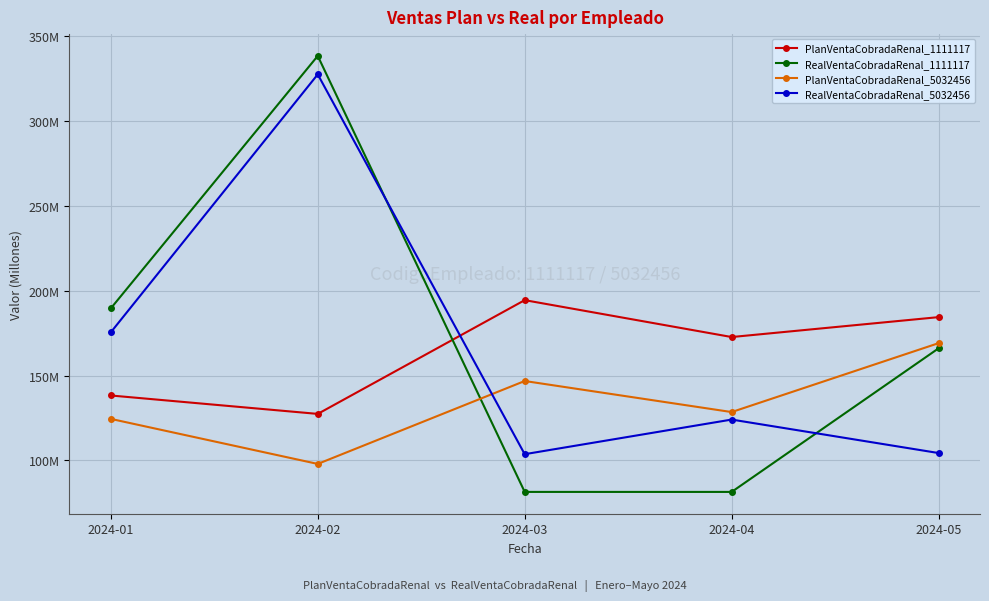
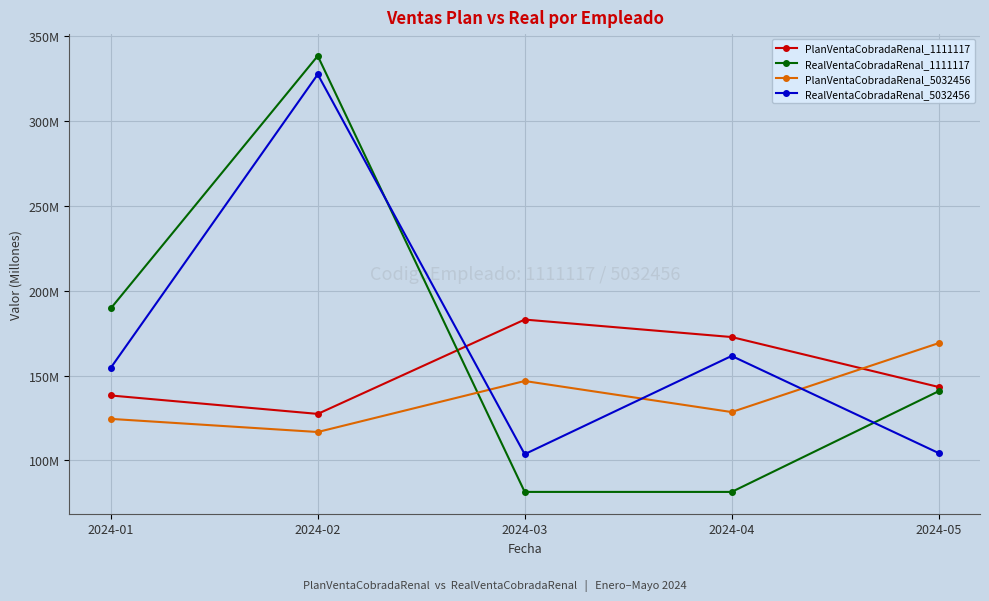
  {
    "PlanVentaCobradaRenal_1111117": {
      "2024-01": 138000000,
      "2024-02": 127000000,
-     "2024-03": 195000000,
+     "2024-03": 183000000,
      "2024-04": 173000000,
-     "2024-05": 185000000
+     "2024-05": 143000000
    },
    "RealVentaCobradaRenal_1111117": {
      "2024-01": 190000000,
      "2024-02": 339000000,
      "2024-03": 81000000,
      "2024-04": 81000000,
-     "2024-05": 166000000
+     "2024-05": 141000000
    },
    "PlanVentaCobradaRenal_5032456": {
      "2024-01": 124000000,
-     "2024-02": 98000000,
+     "2024-02": 117000000,
      "2024-03": 147000000,
      "2024-04": 129000000,
      "2024-05": 169000000
    },
    "RealVentaCobradaRenal_5032456": {
-     "2024-01": 176000000,
+     "2024-01": 155000000,
      "2024-02": 328000000,
      "2024-03": 104000000,
-     "2024-04": 124000000,
+     "2024-04": 162000000,
      "2024-05": 104000000
    }
  }
